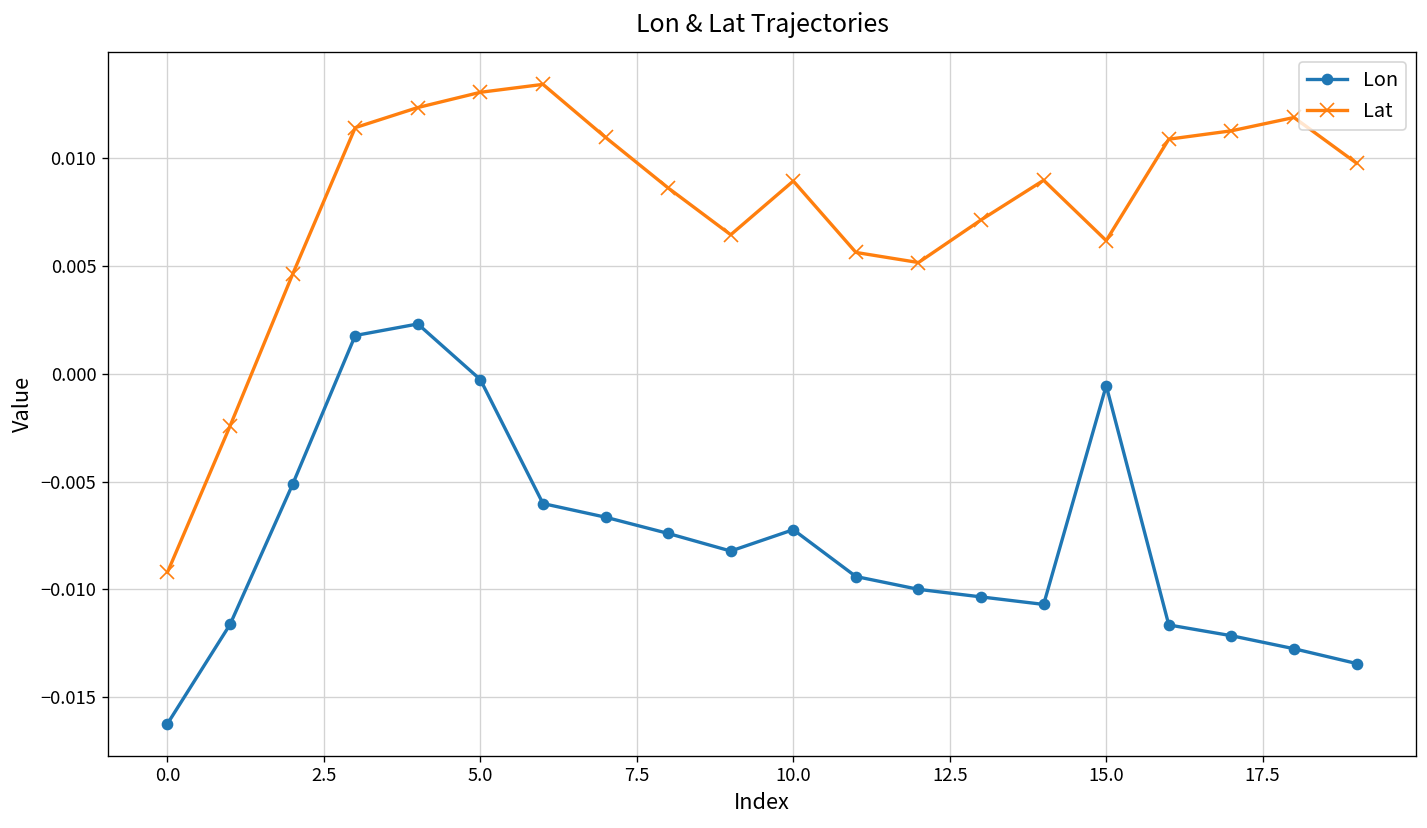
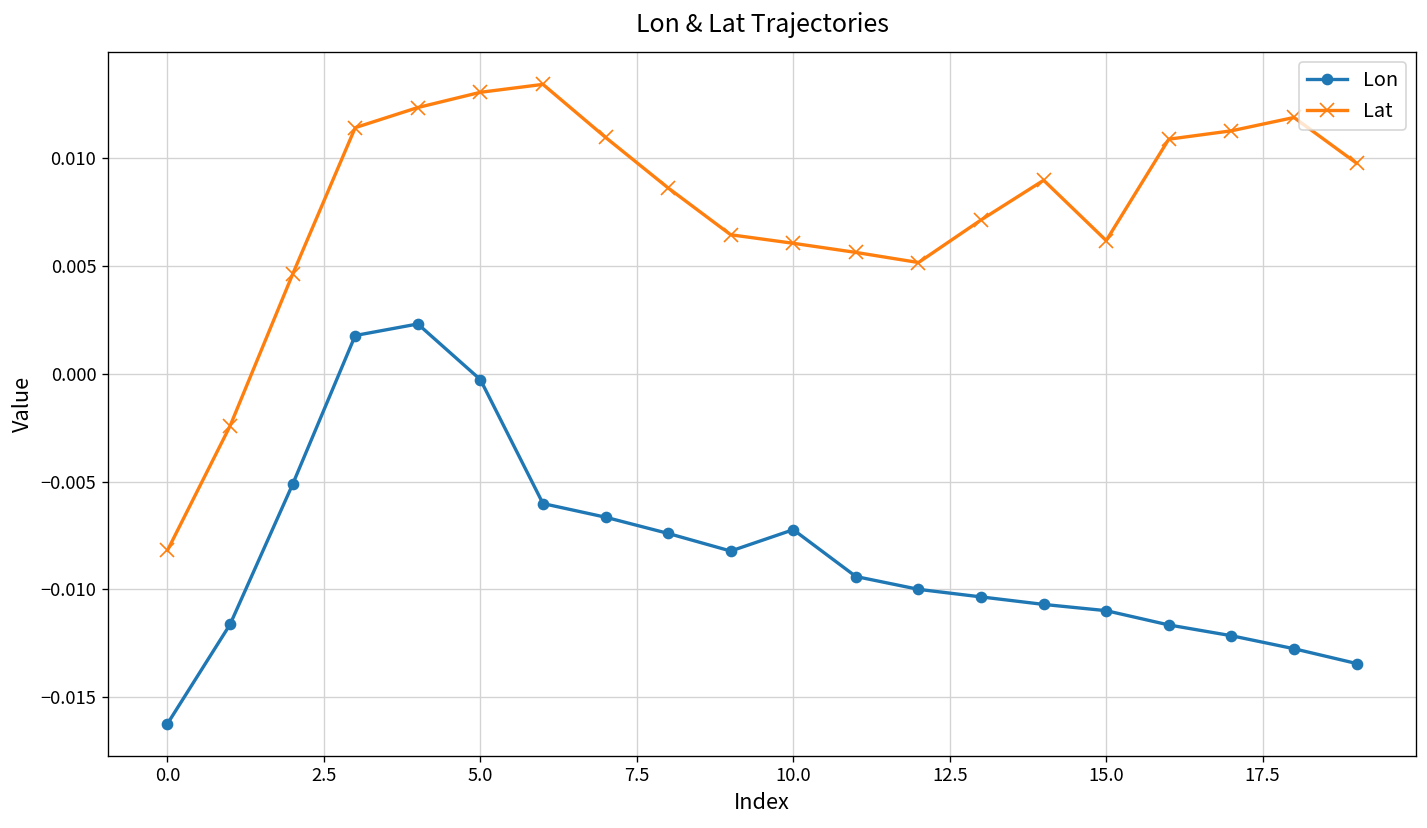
  {
    "Lon": {
      "0.0": -0.0162,
      "5.0": -0.0003,
      "10.0": -0.0072,
-     "15.0": -0.0005
+     "15.0": -0.0110
    },
    "Lat": {
-     "0.0": -0.0092,
+     "0.0": -0.0082,
      "5.0": 0.0131,
-     "10.0": 0.0089,
+     "10.0": 0.0061,
      "15.0": 0.0062
    }
  }
